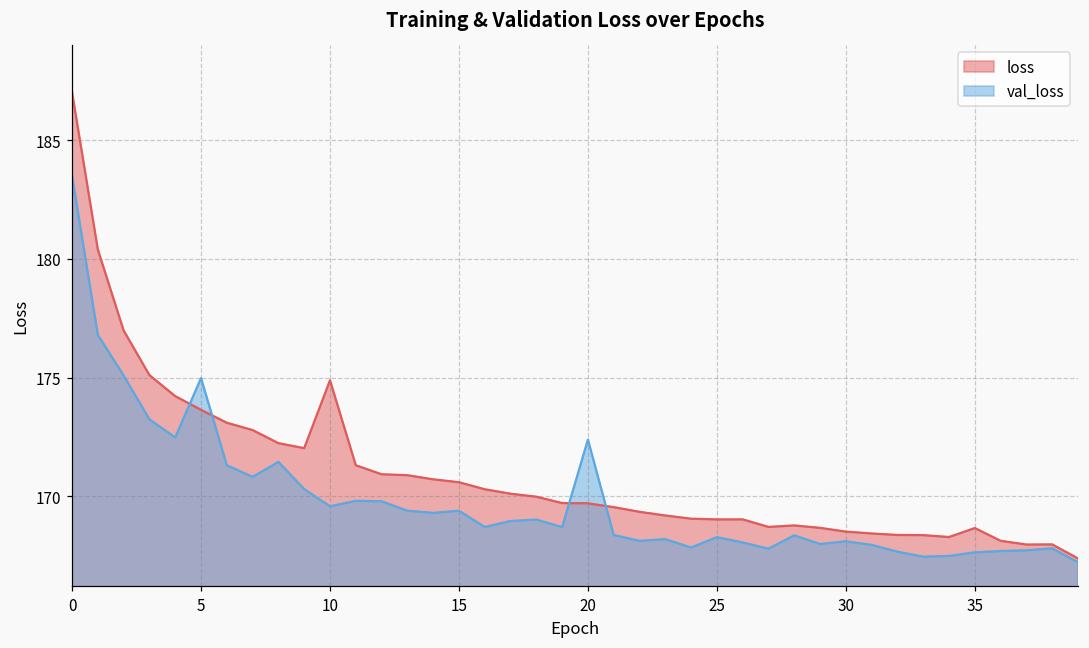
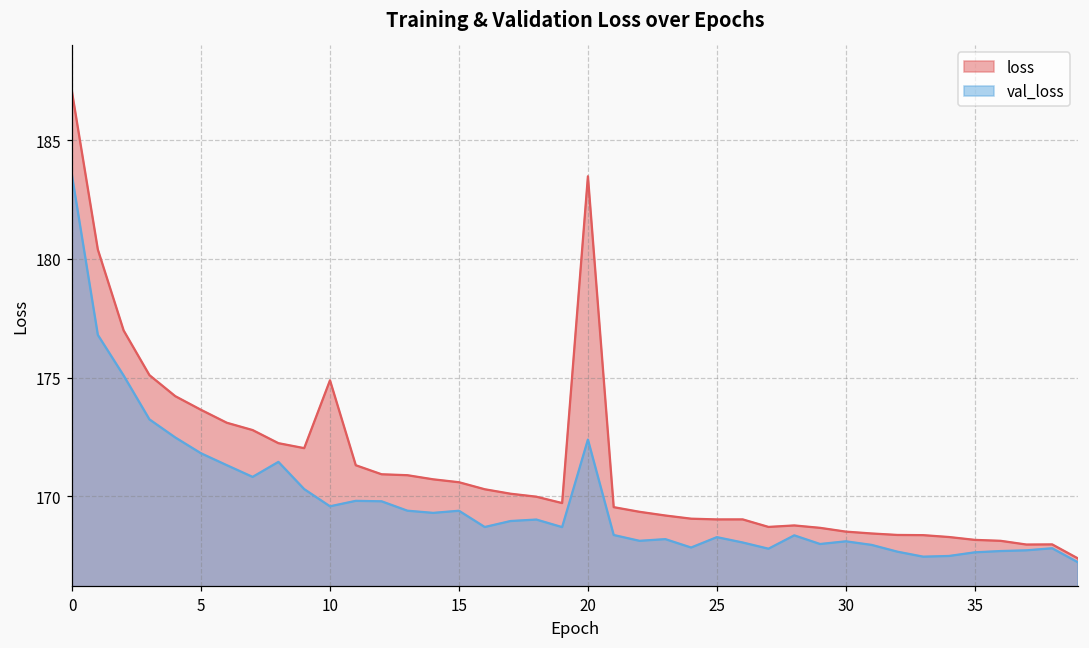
  {
    "loss": {
      "0": 187.0,
      "5": 173.6,
      "10": 174.9,
      "15": 170.6,
-     "20": 169.7,
+     "20": 183.5,
      "25": 169.0,
      "30": 168.5,
-     "35": 168.7
+     "35": 168.2
    },
    "val_loss": {
      "0": 183.5,
-     "5": 175.0,
+     "5": 171.8,
      "10": 169.6,
      "15": 169.4,
      "20": 172.4,
      "25": 168.3,
      "30": 168.1,
      "35": 167.6
    }
  }
